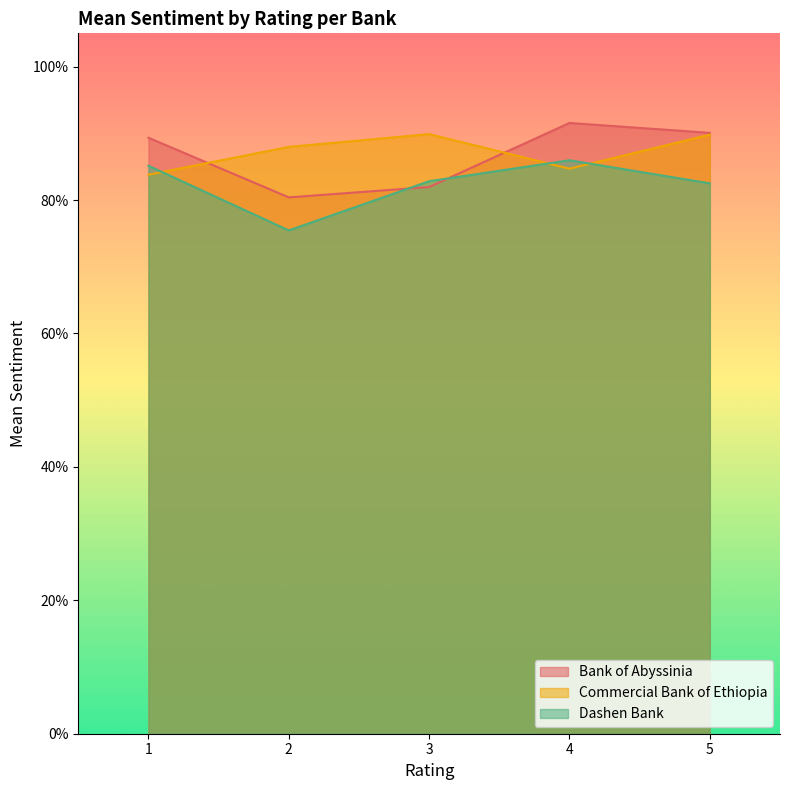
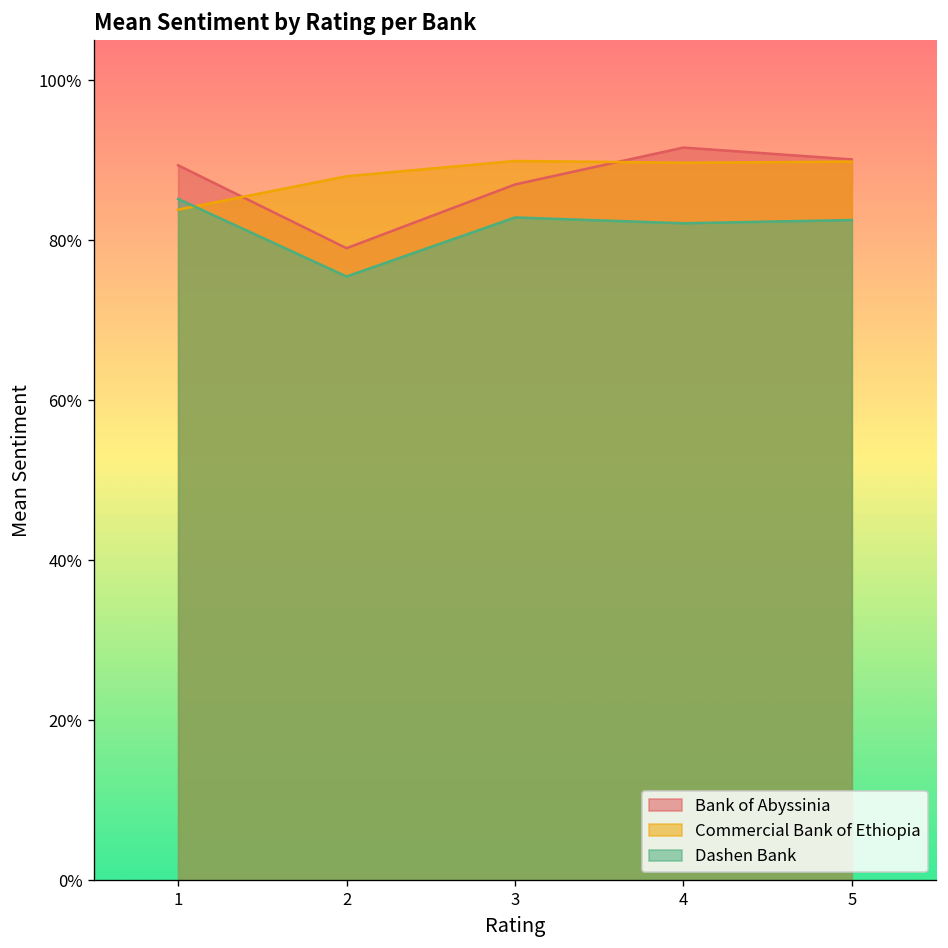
  {
    "Bank of Abyssinia": {
      "1": "89%",
-     "2": "80%",
-     "3": "82%",
+     "2": "79%",
+     "3": "87%",
      "4": "92%"
    },
    "Commercial Bank of Ethiopia": {
      "1": "84%",
      "2": "88%",
      "3": "90%",
-     "4": "85%"
+     "4": "90%"
    },
    "Dashen Bank": {
      "1": "85%",
      "2": "75%",
      "3": "83%",
-     "4": "86%",
+     "4": "82%",
      "5": "83%"
    }
  }
